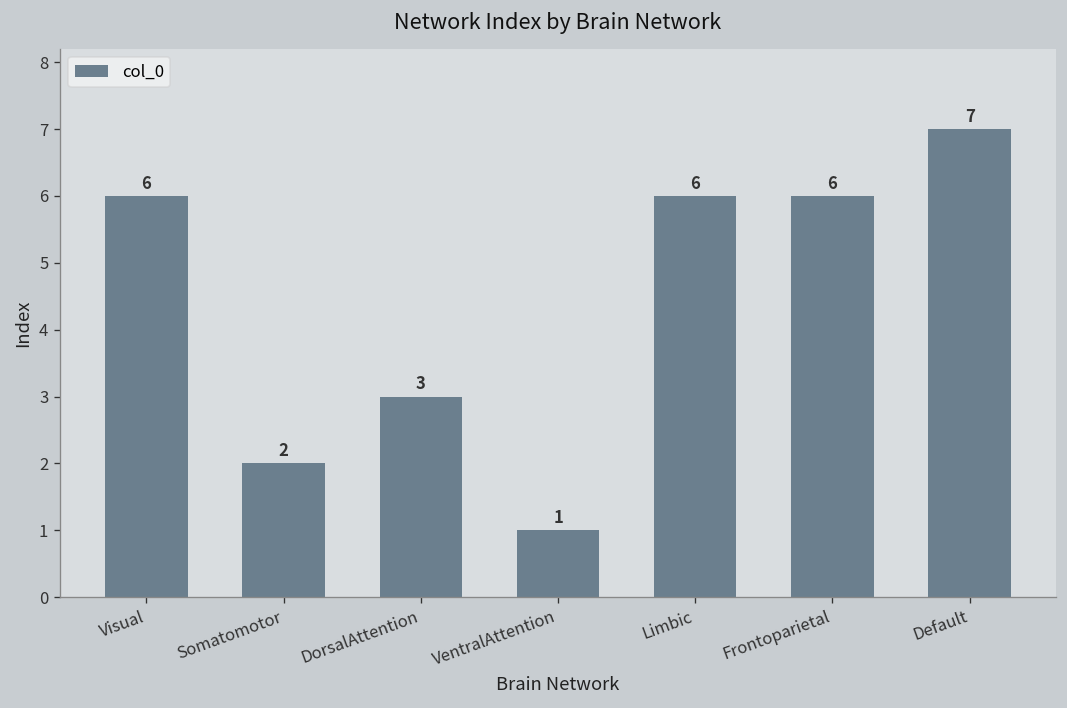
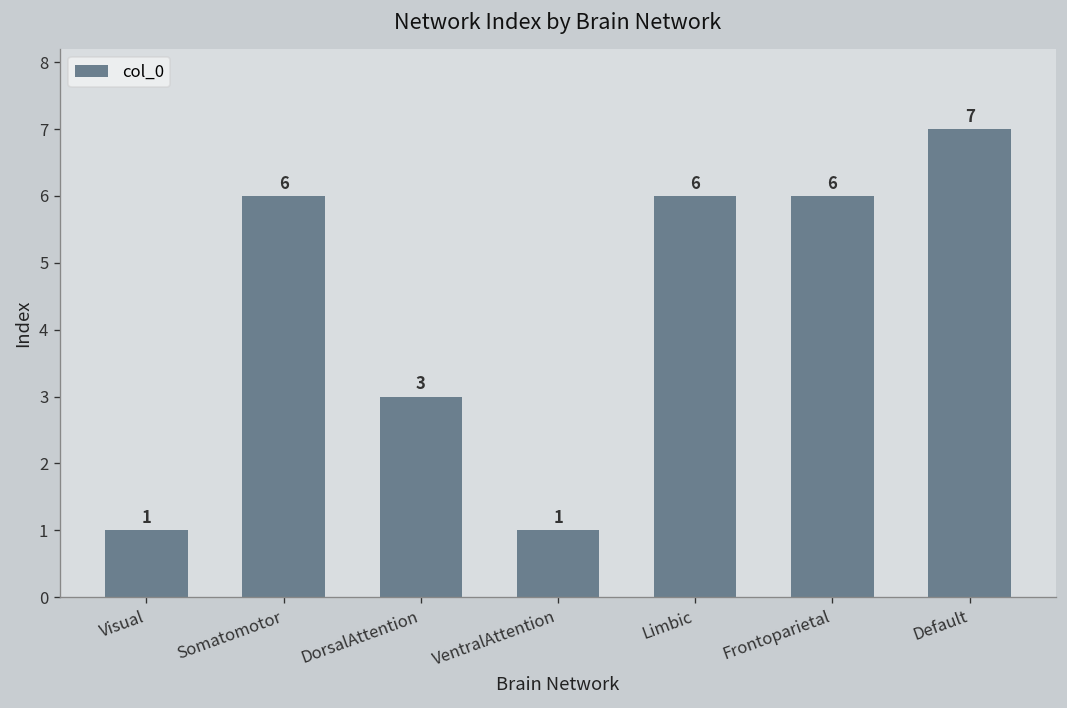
  {
-   "Visual": 6,
-   "Somatomotor": 2,
+   "Visual": 1,
+   "Somatomotor": 6,
    "DorsalAttention": 3,
    "VentralAttention": 1,
    "Limbic": 6,
    "Frontoparietal": 6,
    "Default": 7
  }
